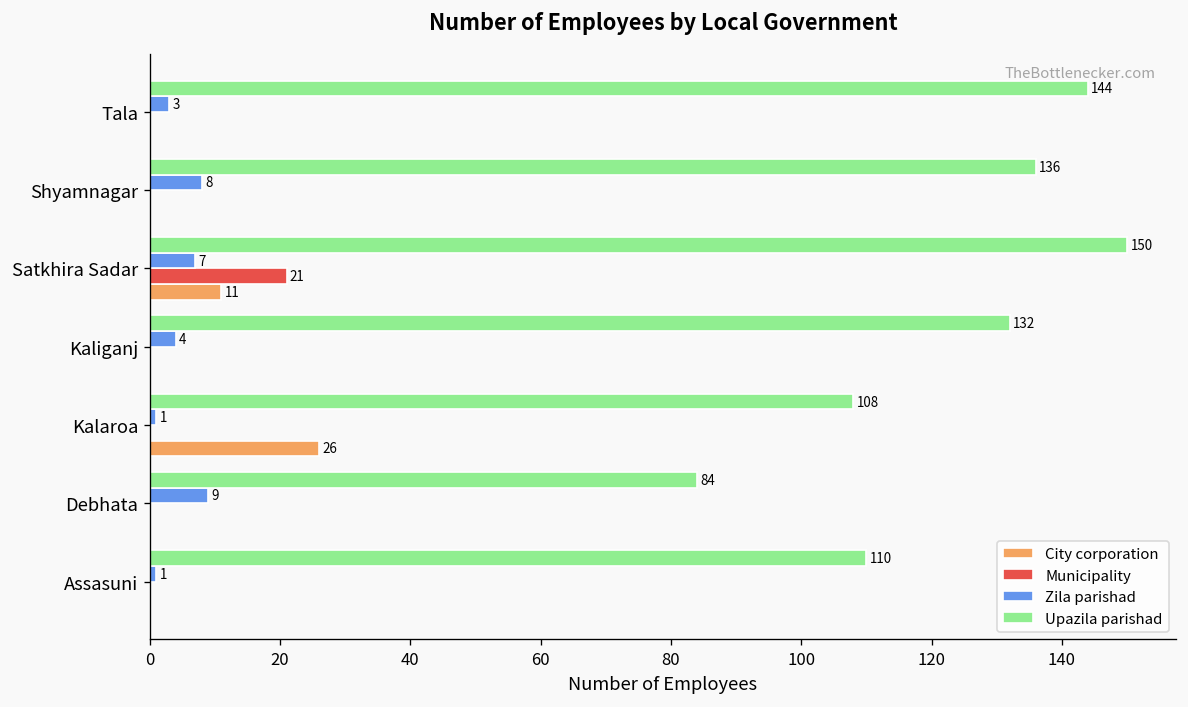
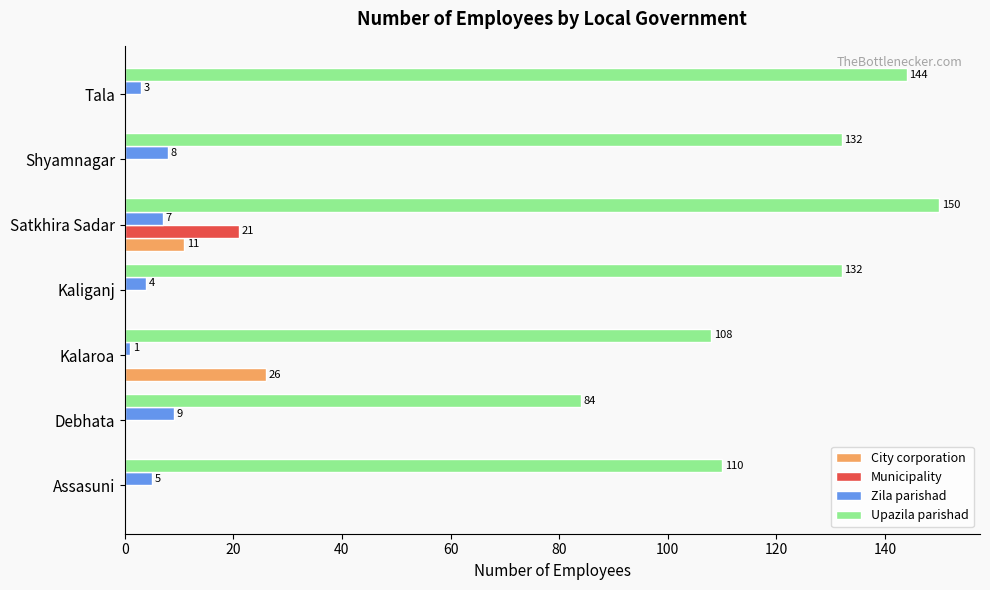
  {
    "City corporation": {
      "Satkhira Sadar": 11,
      "Kalaroa": 26
    },
    "Municipality": {
      "Satkhira Sadar": 21
    },
    "Zila parishad": {
      "Tala": 3,
      "Shyamnagar": 8,
      "Satkhira Sadar": 7,
      "Kaliganj": 4,
      "Kalaroa": 1,
      "Debhata": 9,
-     "Assasuni": 1
+     "Assasuni": 5
    },
    "Upazila parishad": {
      "Tala": 144,
-     "Shyamnagar": 136,
+     "Shyamnagar": 132,
      "Satkhira Sadar": 150,
      "Kaliganj": 132,
      "Kalaroa": 108,
      "Debhata": 84,
      "Assasuni": 110
    }
  }
